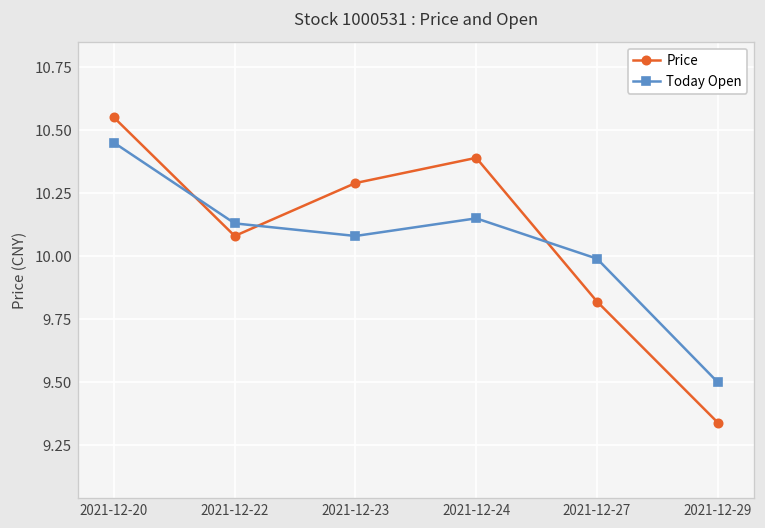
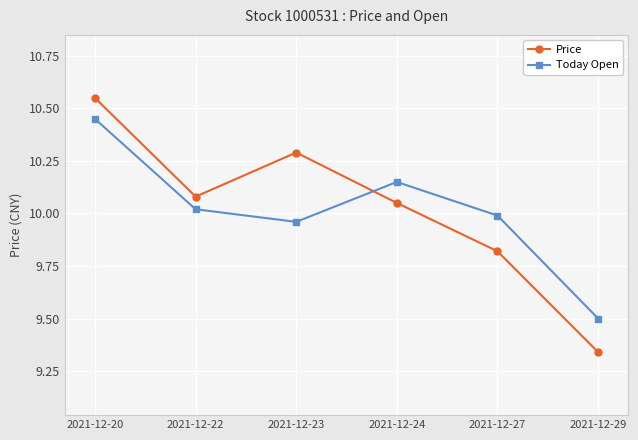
  {
    "Price": {
      "2021-12-20": 10.55,
      "2021-12-22": 10.08,
      "2021-12-23": 10.29,
-     "2021-12-24": 10.39,
+     "2021-12-24": 10.05,
      "2021-12-27": 9.82,
      "2021-12-29": 9.34
    },
    "Today Open": {
      "2021-12-20": 10.45,
-     "2021-12-22": 10.13,
-     "2021-12-23": 10.08,
+     "2021-12-22": 10.02,
+     "2021-12-23": 9.96,
      "2021-12-24": 10.15,
      "2021-12-27": 9.99,
      "2021-12-29": 9.50
    }
  }
